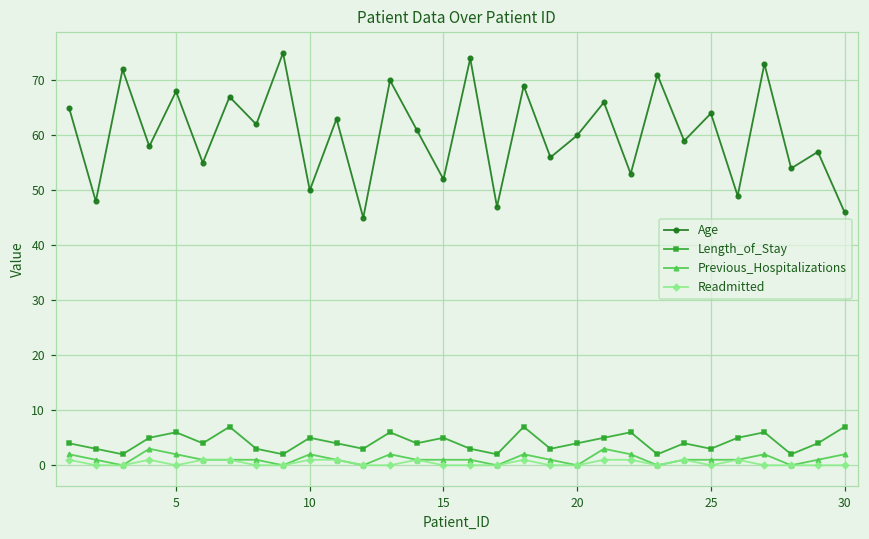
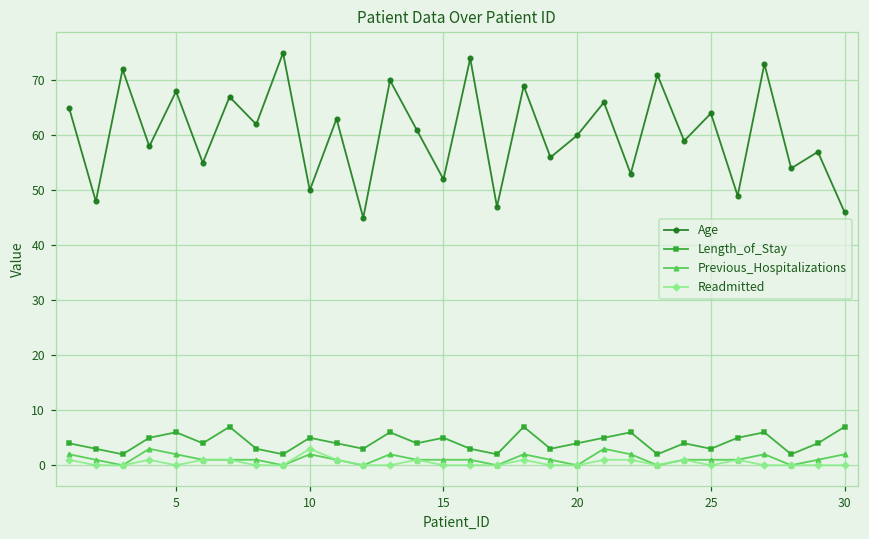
  {
    "Readmitted": {
      "5": 0,
-     "10": 1,
+     "10": 3,
      "15": 0,
      "25": 0,
      "30": 0
    }
  }
